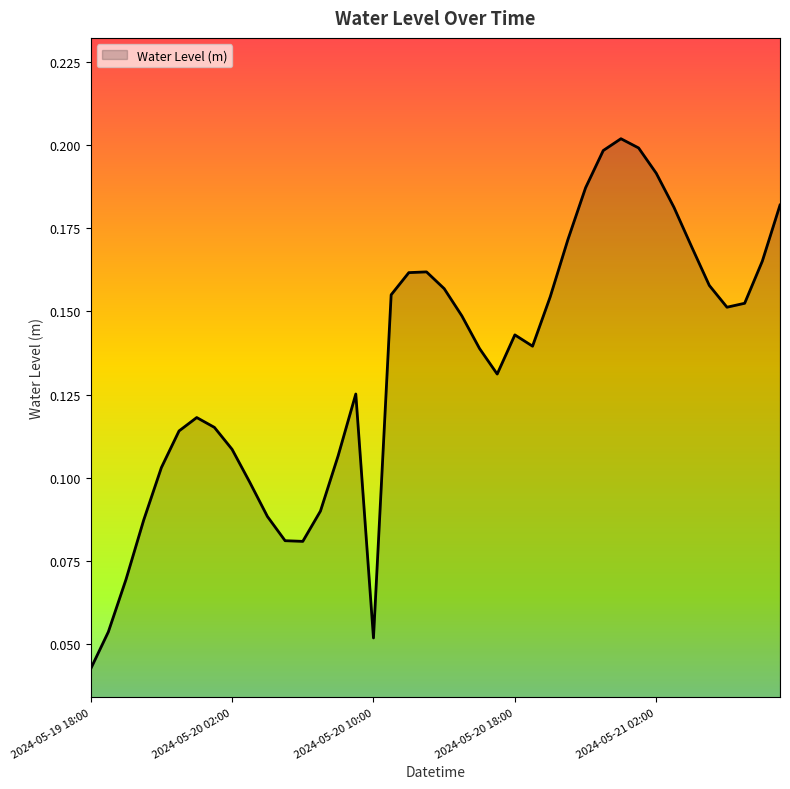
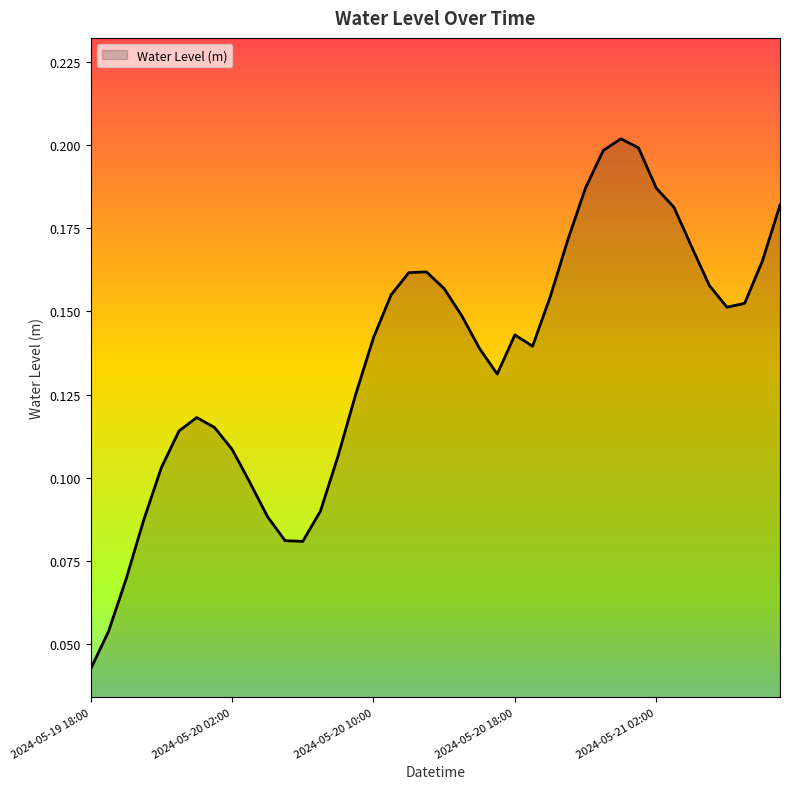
  {
    "2024-05-19 18:00": 0.043,
    "2024-05-20 02:00": 0.109,
-   "2024-05-20 10:00": 0.052,
+   "2024-05-20 10:00": 0.142,
    "2024-05-20 18:00": 0.143,
-   "2024-05-21 02:00": 0.191
+   "2024-05-21 02:00": 0.187
  }
